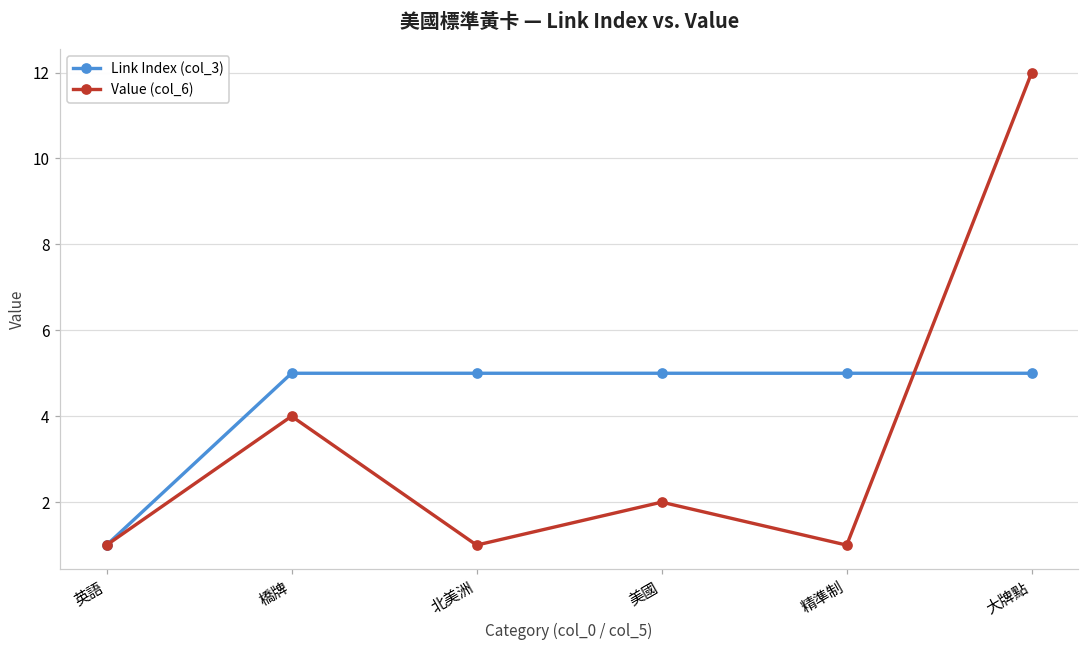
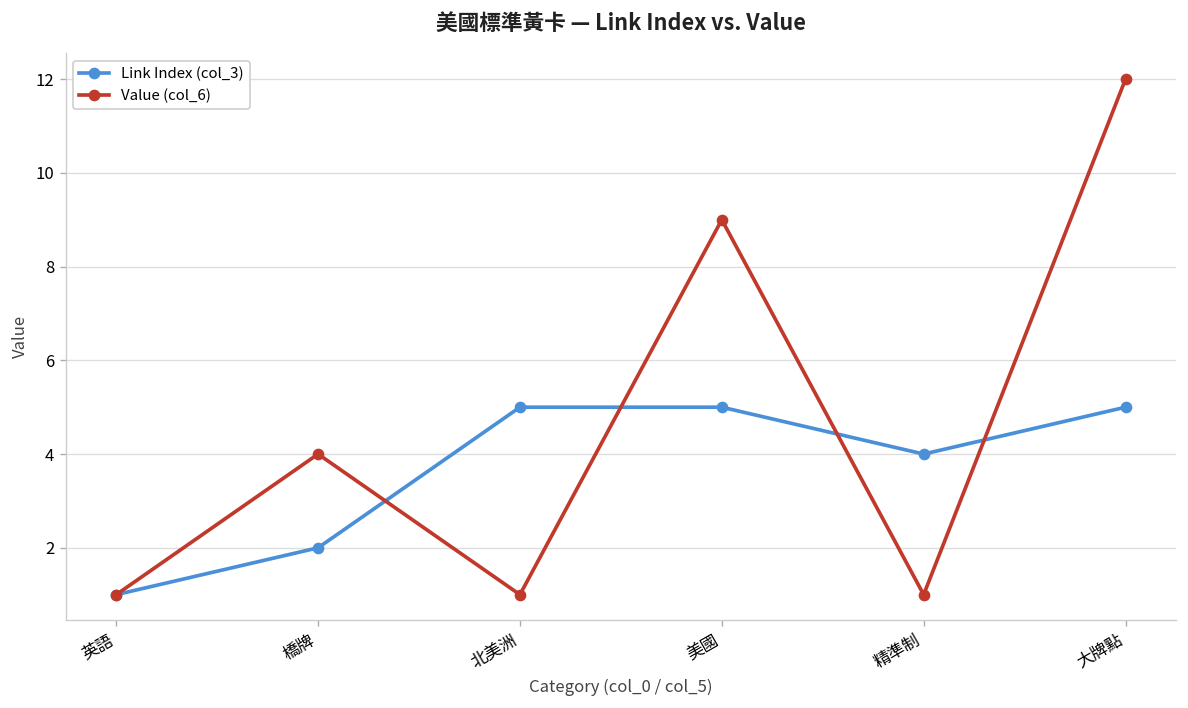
  {
    "Link Index (col_3)": {
-     "橋牌": 5,
+     "橋牌": 2,
      "北美洲": 5,
      "美國": 5,
-     "精準制": 5,
+     "精準制": 4,
      "大牌點": 5
    },
    "Value (col_6)": {
      "橋牌": 4,
      "北美洲": 1,
-     "美國": 2,
+     "美國": 9,
      "精準制": 1,
      "大牌點": 12
    }
  }
